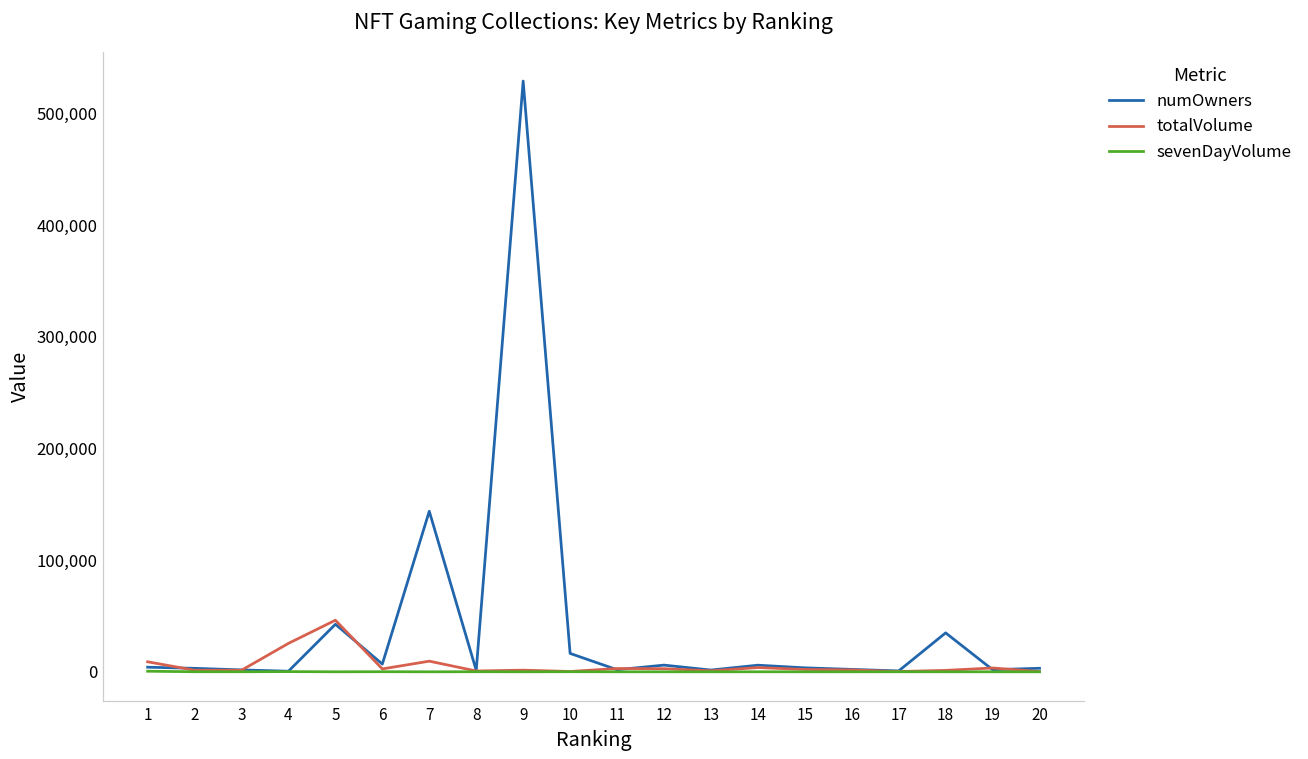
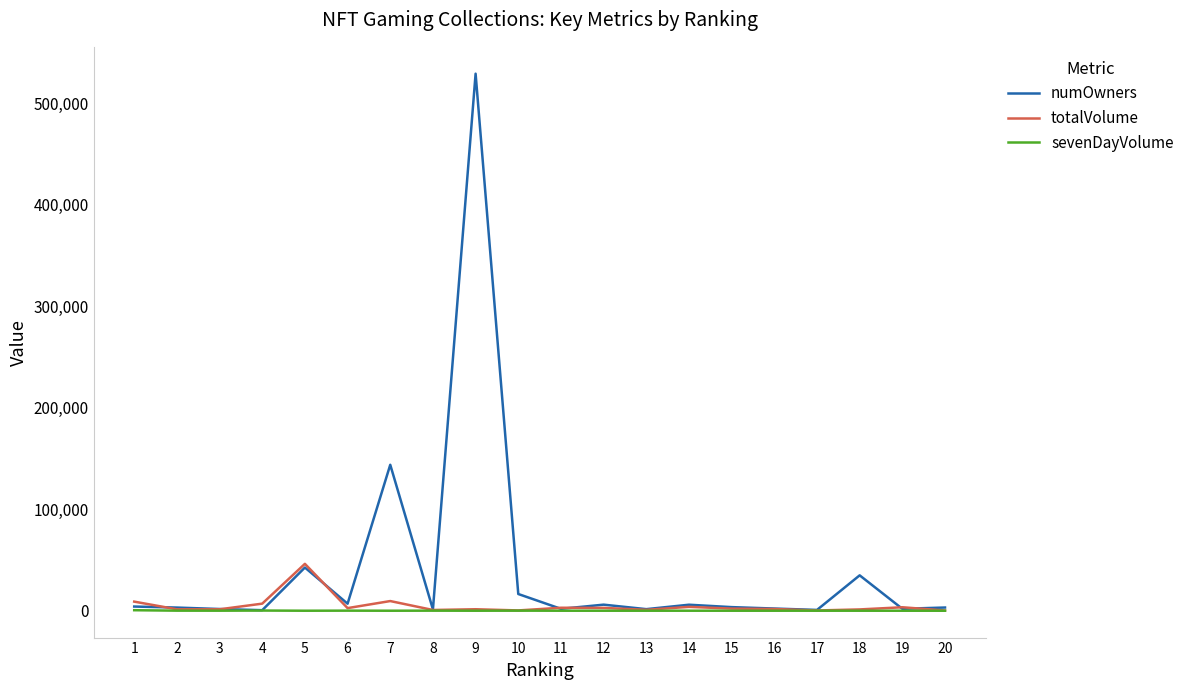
  {
    "numOwners": {
      "1": "4,000",
      "5": "43,000",
      "6": "7,000",
      "7": "144,000",
      "9": "529,000",
      "10": "16,000",
      "12": "6,000",
      "18": "35,000",
      "20": "3,000"
    },
    "totalVolume": {
      "1": "9,000",
-     "4": "25,000",
+     "4": "7,000",
      "5": "46,000",
      "6": "3,000",
      "7": "10,000",
      "12": "3,000"
    },
    "sevenDayVolume": {
      "1": "1,000",
      "5": "0",
      "6": "0",
      "7": "0",
      "12": "0",
      "14": "0"
    }
  }
